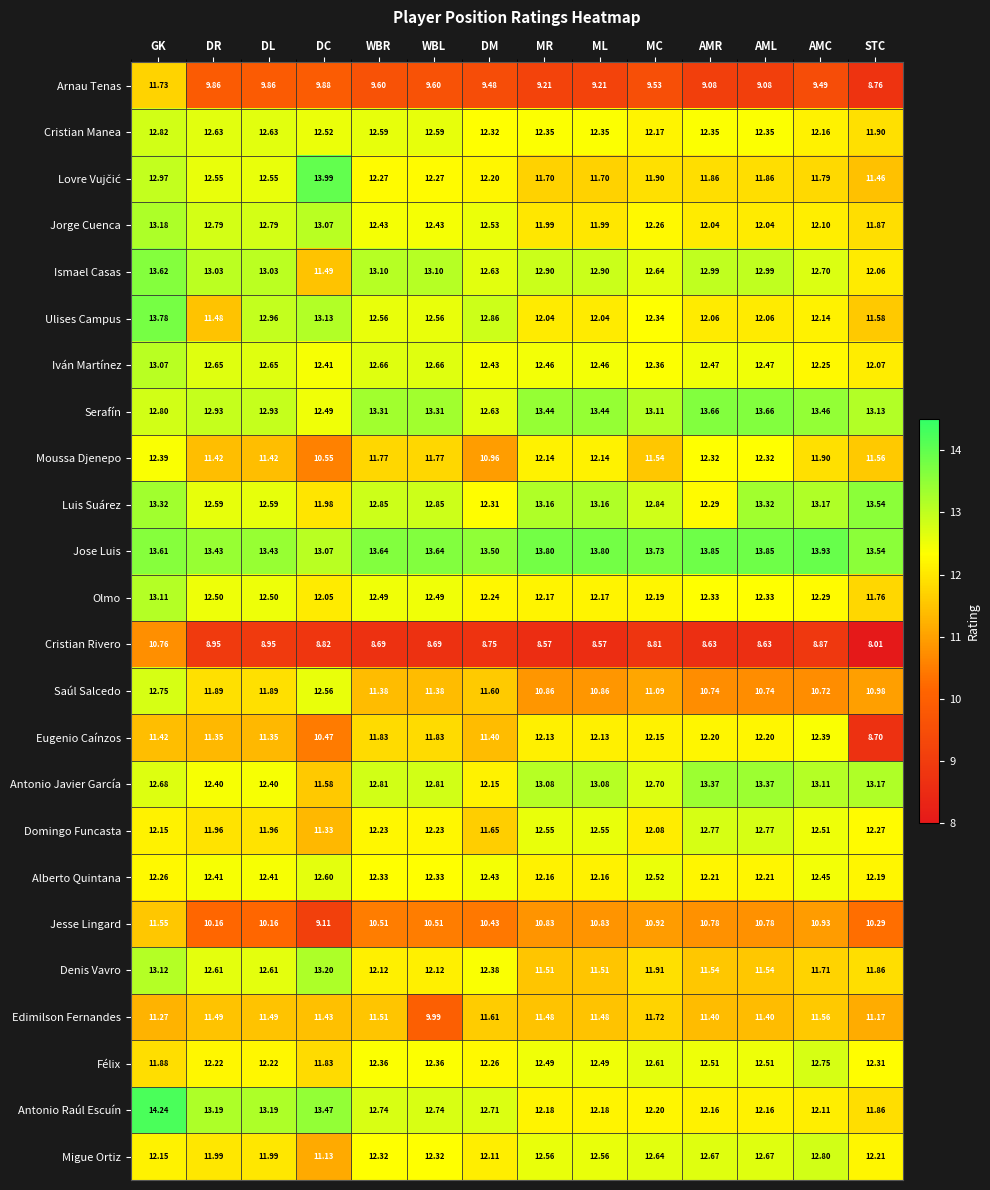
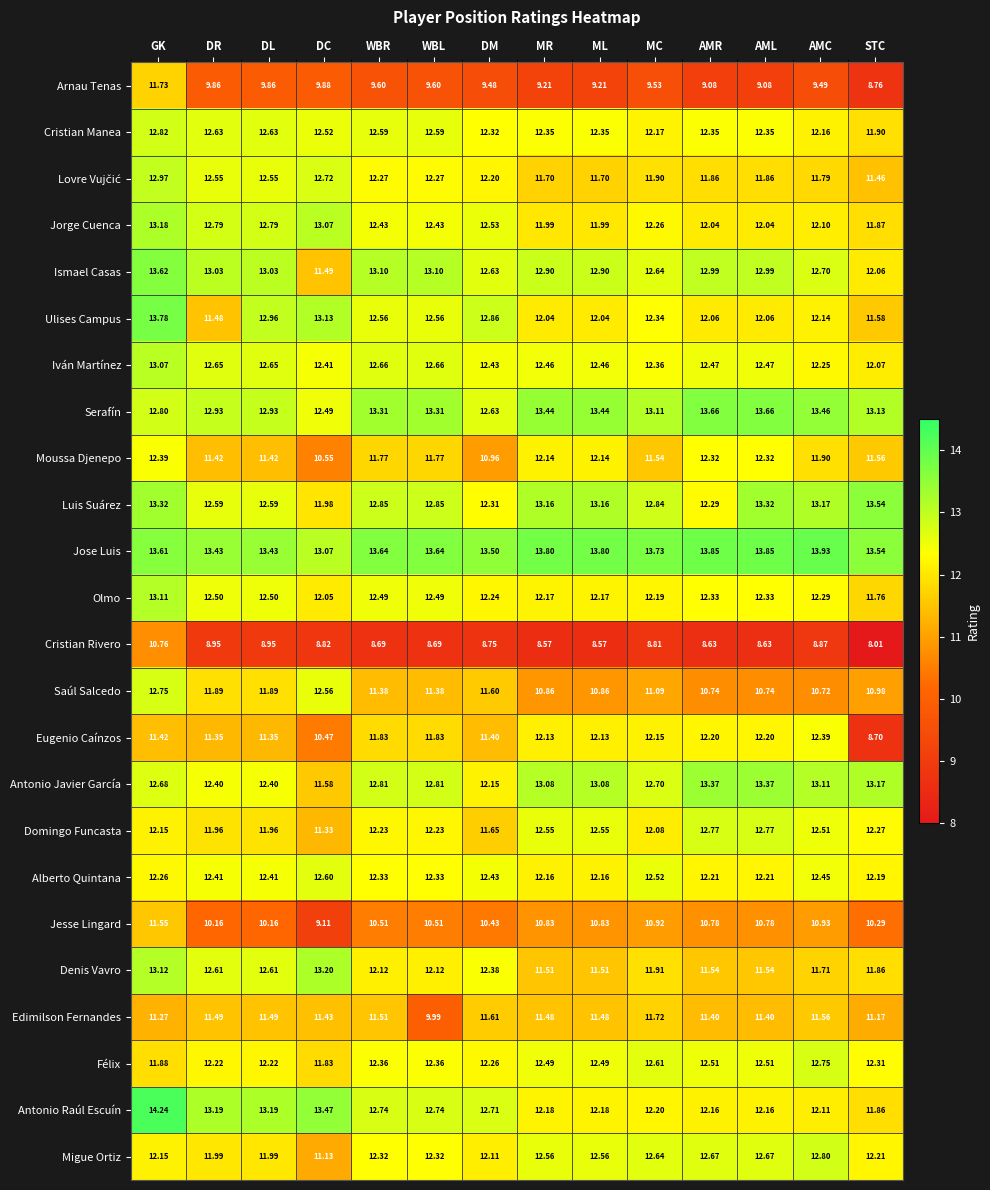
  {
    "Lovre Vujčić": {
      "GK": 12.97,
      "DR": 12.55,
      "DL": 12.55,
-     "DC": 13.99,
+     "DC": 12.72,
      "WBR": 12.27,
      "WBL": 12.27,
      "DM": 12.20,
      "MR": 11.70,
      "ML": 11.70,
      "MC": 11.90,
      "AMR": 11.86,
      "AML": 11.86,
      "AMC": 11.79,
      "STC": 11.46
    }
  }
